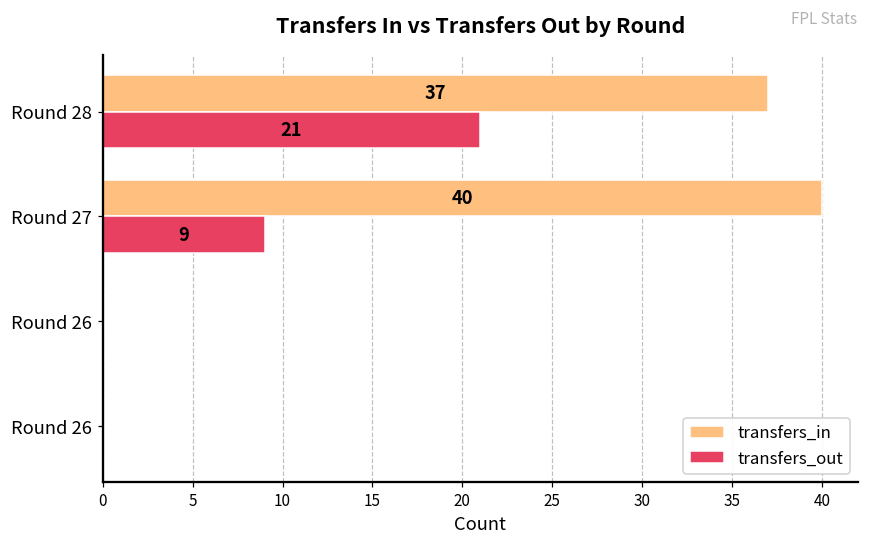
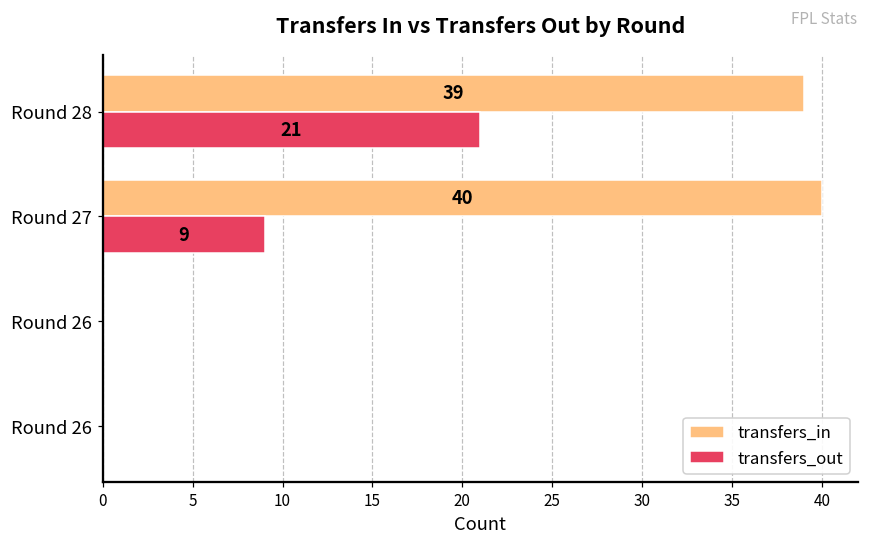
  {
    "transfers_in": {
-     "Round 28": 37,
+     "Round 28": 39,
      "Round 27": 40
    },
    "transfers_out": {
      "Round 28": 21,
      "Round 27": 9
    }
  }
